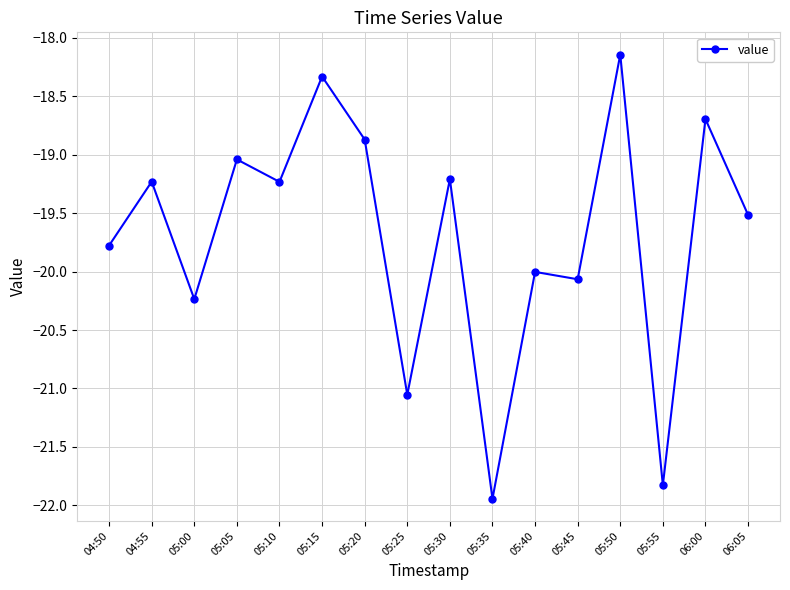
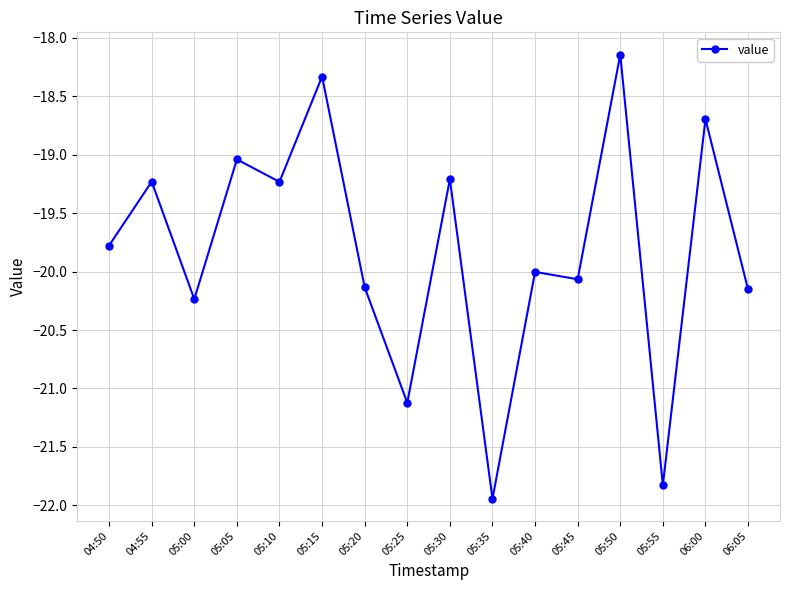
  {
    "04:50": -19.78,
    "04:55": -19.23,
    "05:00": -20.24,
    "05:05": -19.04,
    "05:10": -19.23,
    "05:15": -18.33,
-   "05:20": -18.87,
-   "05:25": -21.05,
+   "05:20": -20.13,
+   "05:25": -21.12,
    "05:30": -19.21,
    "05:35": -21.94,
    "05:40": -20.00,
    "05:45": -20.07,
    "05:50": -18.15,
    "05:55": -21.83,
    "06:00": -18.70,
-   "06:05": -19.52
+   "06:05": -20.15
  }
